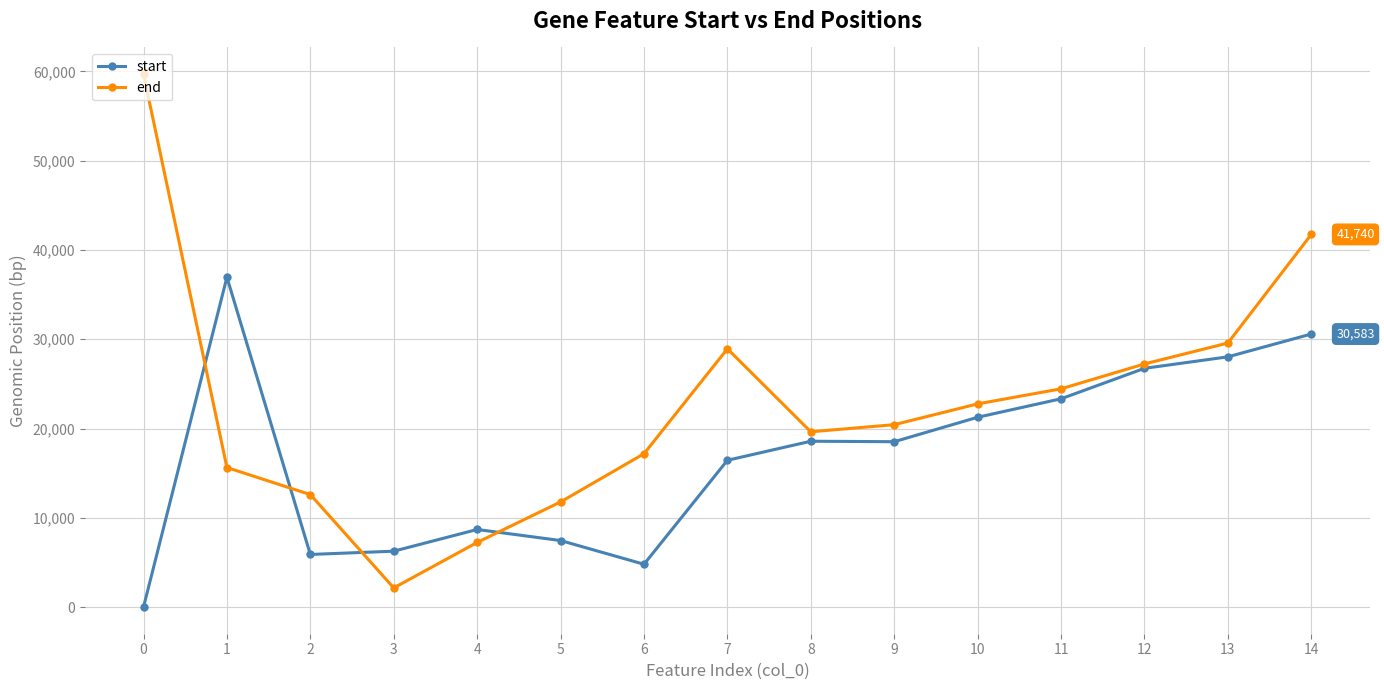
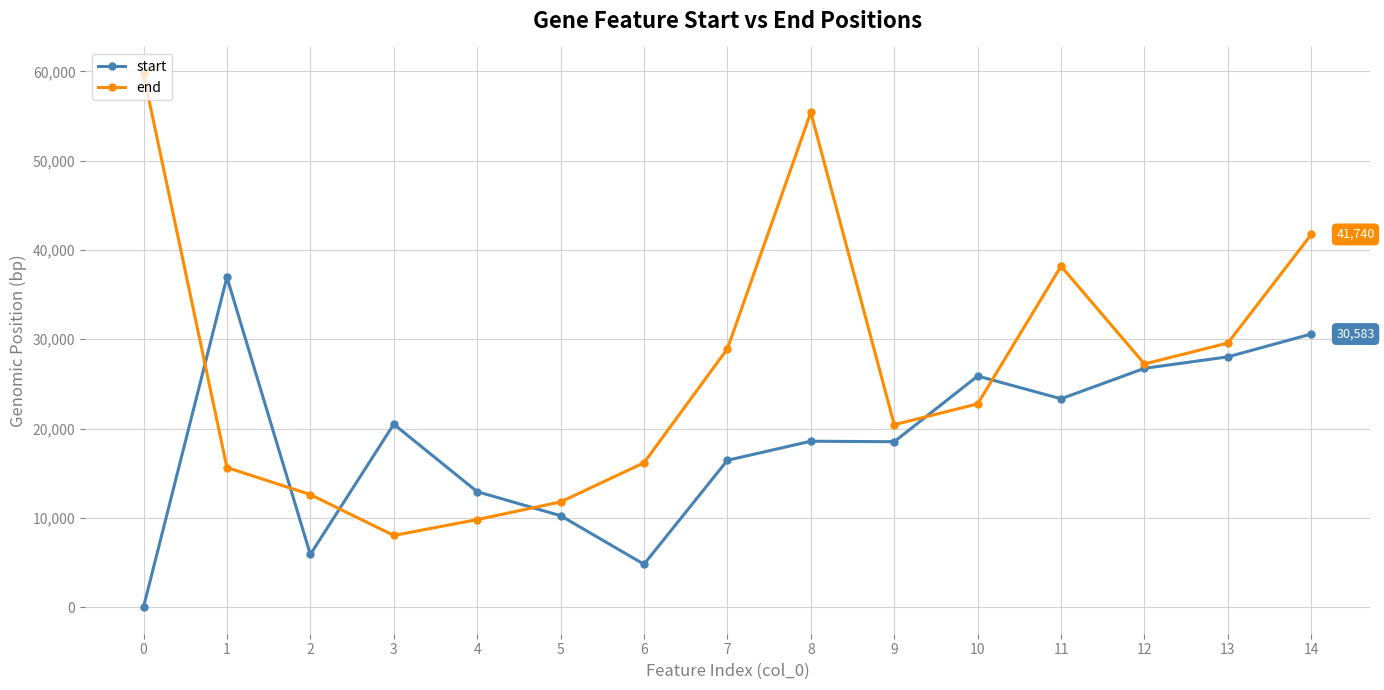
  {
    "start": {
      "0": "0",
      "1": "37,000",
      "2": "6,000",
-     "3": "6,000",
-     "4": "9,000",
-     "5": "7,000",
+     "3": "20,000",
+     "4": "13,000",
+     "5": "10,000",
      "6": "5,000",
      "7": "16,000",
      "8": "19,000",
      "9": "19,000",
-     "10": "21,000",
+     "10": "26,000",
      "11": "23,000",
      "12": "27,000",
      "13": "28,000"
    },
    "end": {
      "1": "16,000",
      "2": "13,000",
-     "3": "2,000",
-     "4": "7,000",
+     "3": "8,000",
+     "4": "10,000",
      "5": "12,000",
-     "6": "17,000",
+     "6": "16,000",
      "7": "29,000",
-     "8": "20,000",
+     "8": "55,000",
      "9": "20,000",
      "10": "23,000",
-     "11": "24,000",
+     "11": "38,000",
      "12": "27,000",
      "13": "30,000"
    }
  }
